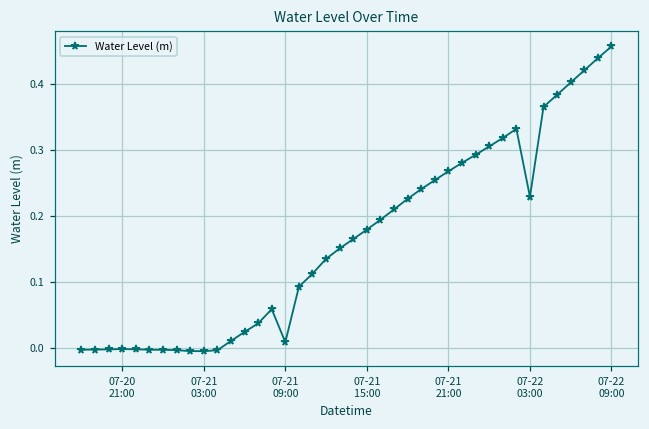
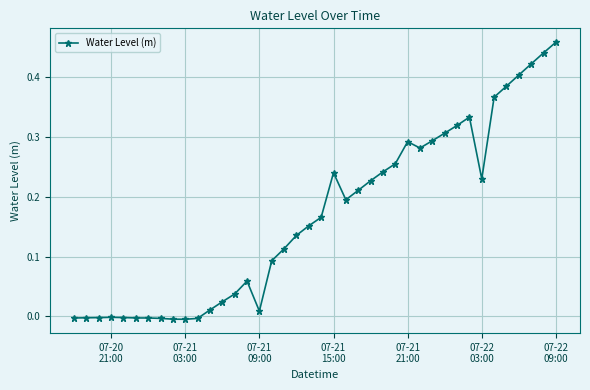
  {
    "07-20 21:00": 0.00,
    "07-21 03:00": 0.00,
    "07-21 09:00": 0.01,
-   "07-21 15:00": 0.18,
-   "07-21 21:00": 0.27,
+   "07-21 15:00": 0.24,
+   "07-21 21:00": 0.29,
    "07-22 03:00": 0.23,
    "07-22 09:00": 0.46
  }
